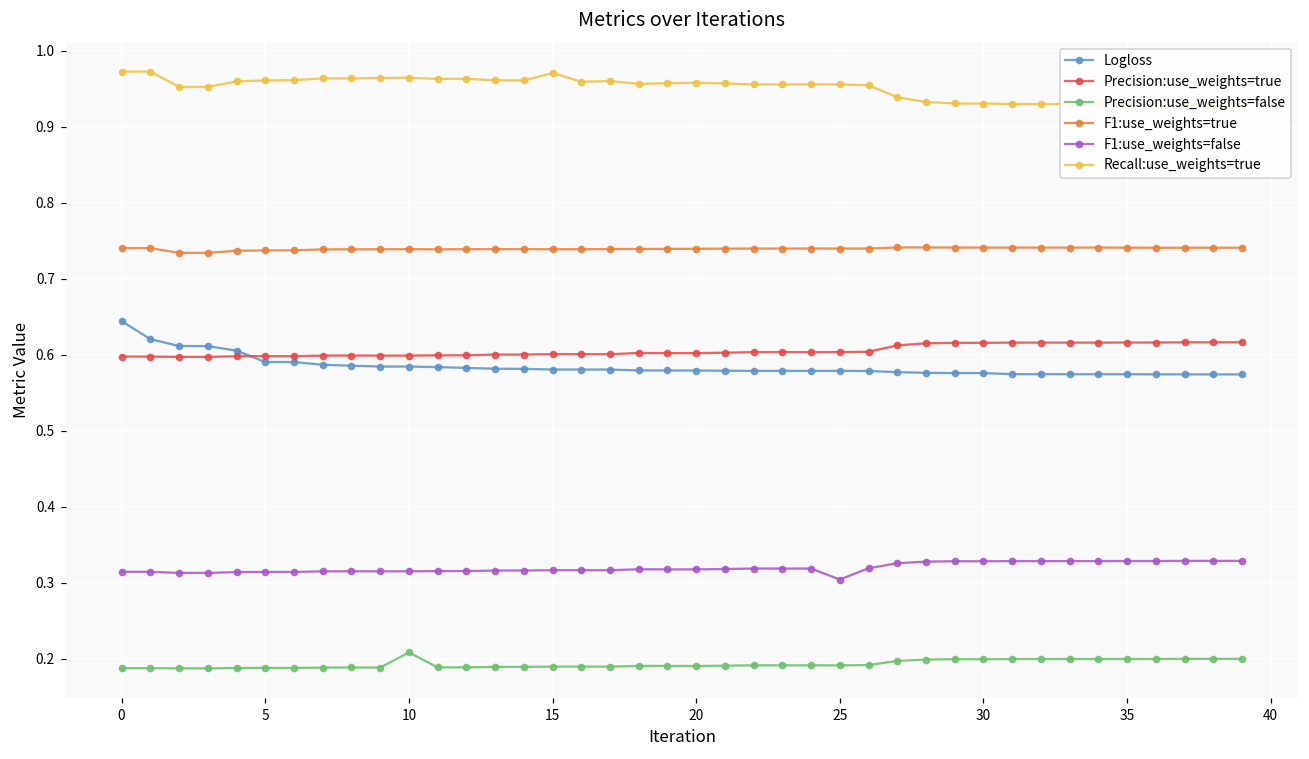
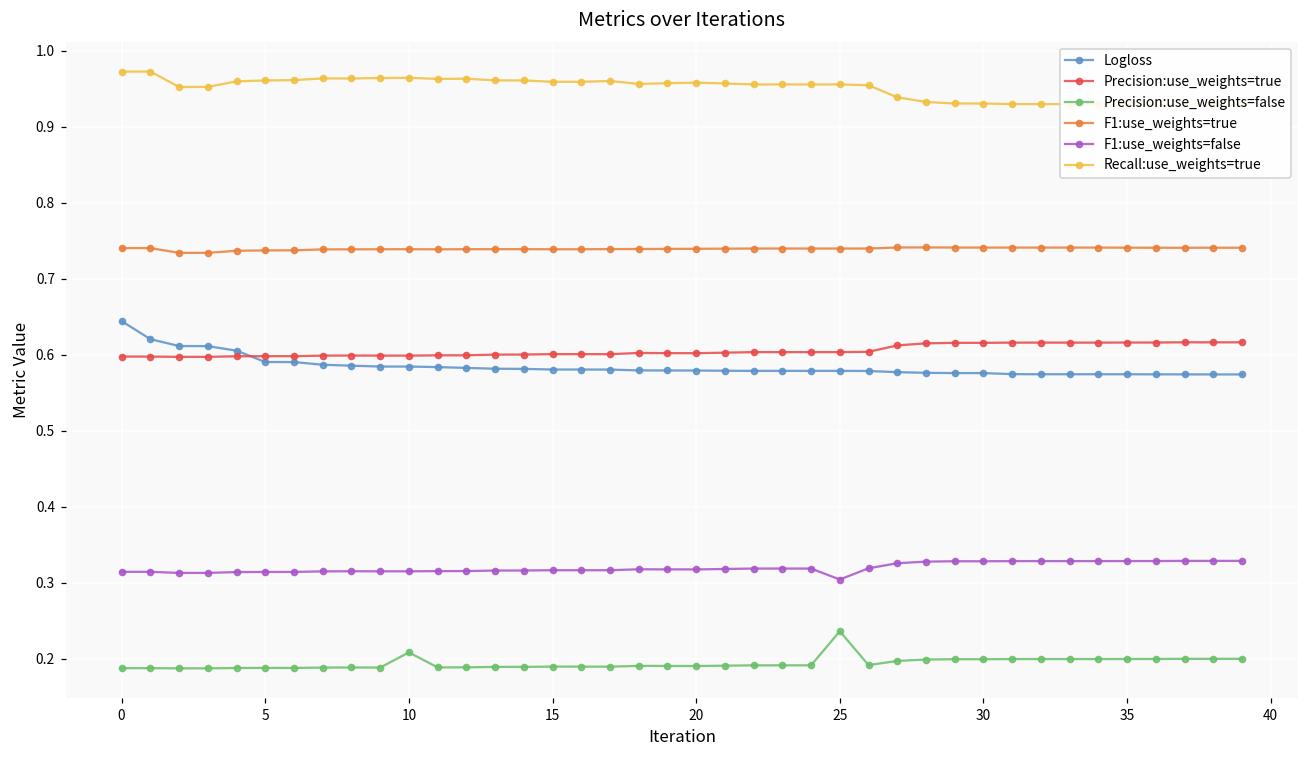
  {
    "Logloss": {
      "0": 0.64,
      "5": 0.59,
      "10": 0.58,
      "15": 0.58,
      "20": 0.58,
      "25": 0.58,
      "30": 0.58,
      "35": 0.57
    },
    "Precision:use_weights=false": {
      "0": 0.19,
      "5": 0.19,
      "10": 0.21,
      "15": 0.19,
      "20": 0.19,
-     "25": 0.19,
+     "25": 0.24,
      "30": 0.20,
      "35": 0.20
    },
    "F1:use_weights=false": {
      "0": 0.31,
      "5": 0.31,
      "10": 0.31,
      "15": 0.32,
      "20": 0.32,
      "25": 0.30,
      "30": 0.33,
      "35": 0.33
    },
    "Recall:use_weights=true": {
      "0": 0.97,
      "5": 0.96,
      "10": 0.96,
-     "15": 0.97,
+     "15": 0.96,
      "20": 0.96,
      "25": 0.96,
      "30": 0.93
    }
  }
